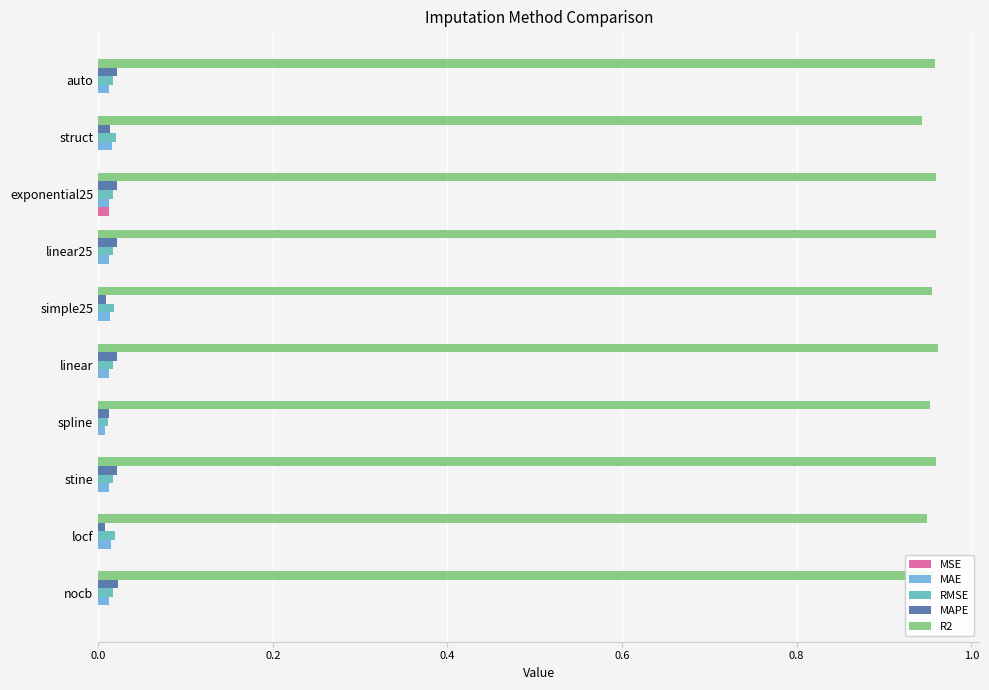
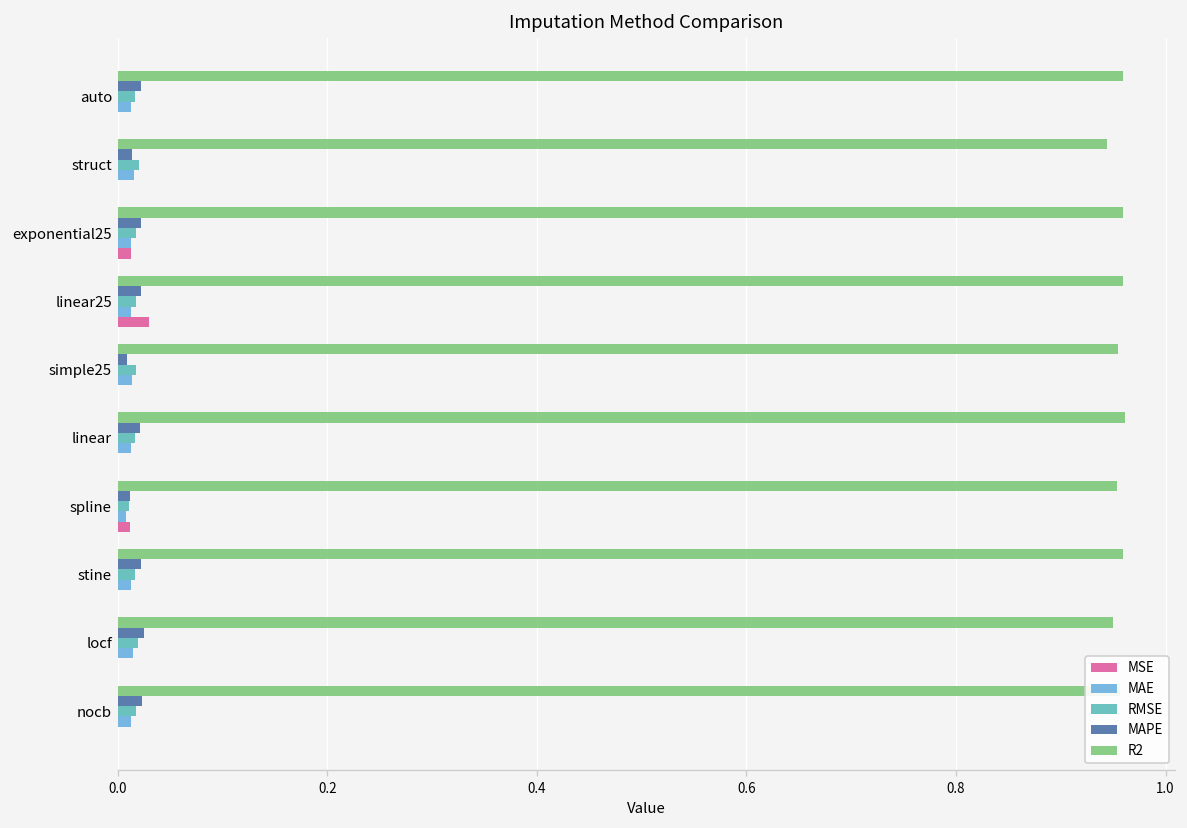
  {
    "MSE": {
      "exponential25": 0.01,
-     "linear25": 0.00,
-     "spline": 0.00
+     "linear25": 0.03,
+     "spline": 0.01
    },
    "MAPE": {
      "auto": 0.02,
      "struct": 0.01,
      "exponential25": 0.02,
      "linear25": 0.02,
      "simple25": 0.01,
      "linear": 0.02,
      "spline": 0.01,
      "stine": 0.02,
-     "locf": 0.01,
+     "locf": 0.03,
      "nocb": 0.02
    },
    "R2": {
      "auto": 0.96,
      "struct": 0.94,
      "exponential25": 0.96,
      "linear25": 0.96,
      "simple25": 0.95,
      "linear": 0.96,
      "spline": 0.95,
      "stine": 0.96,
      "locf": 0.95
    }
  }
